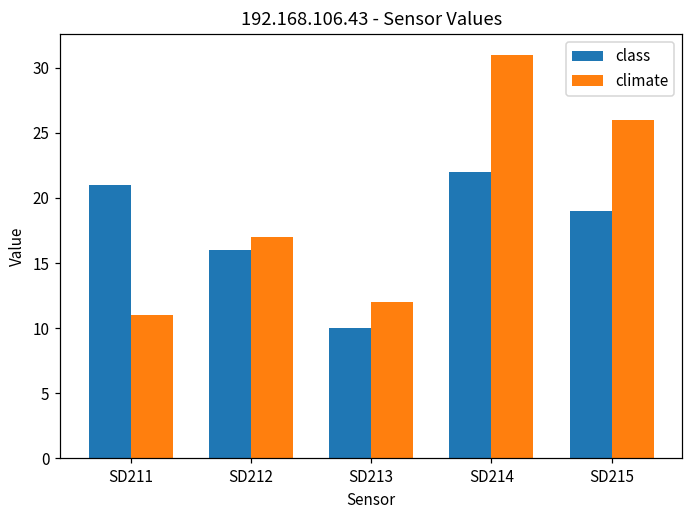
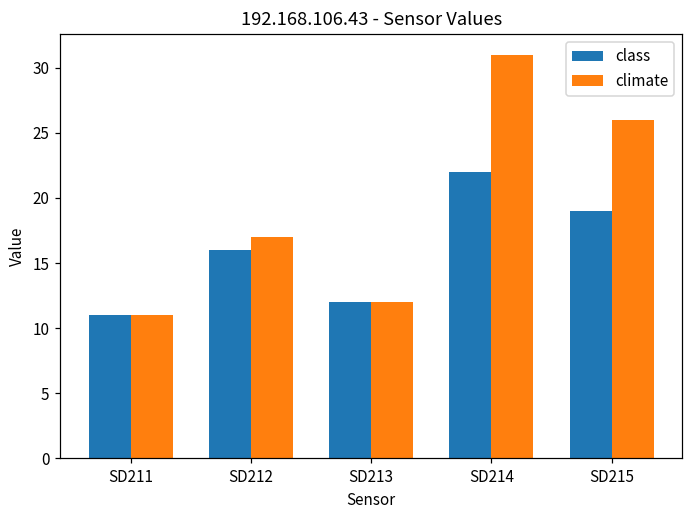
  {
    "class": {
-     "SD211": 21,
+     "SD211": 11,
      "SD212": 16,
-     "SD213": 10,
+     "SD213": 12,
      "SD214": 22,
      "SD215": 19
    },
    "climate": {
      "SD211": 11,
      "SD212": 17,
      "SD213": 12,
      "SD214": 31,
      "SD215": 26
    }
  }
